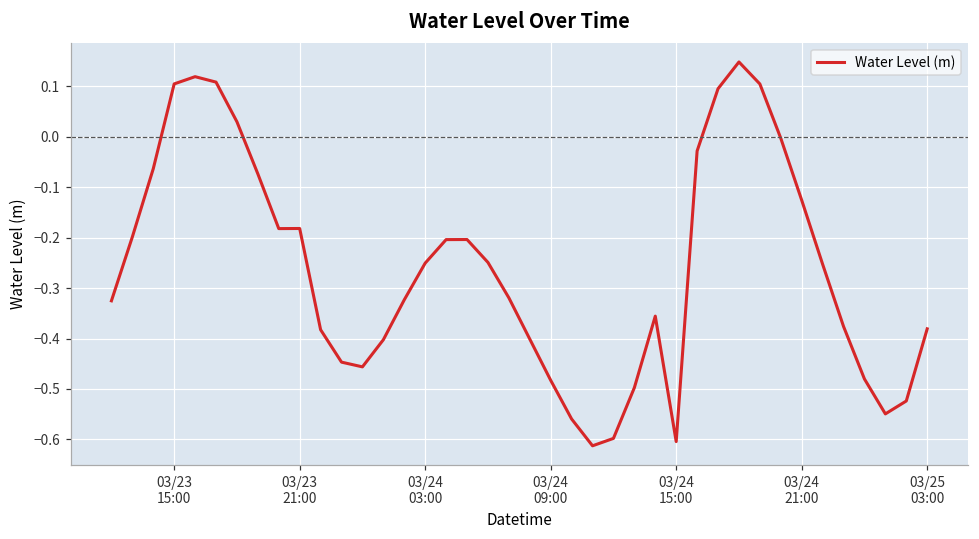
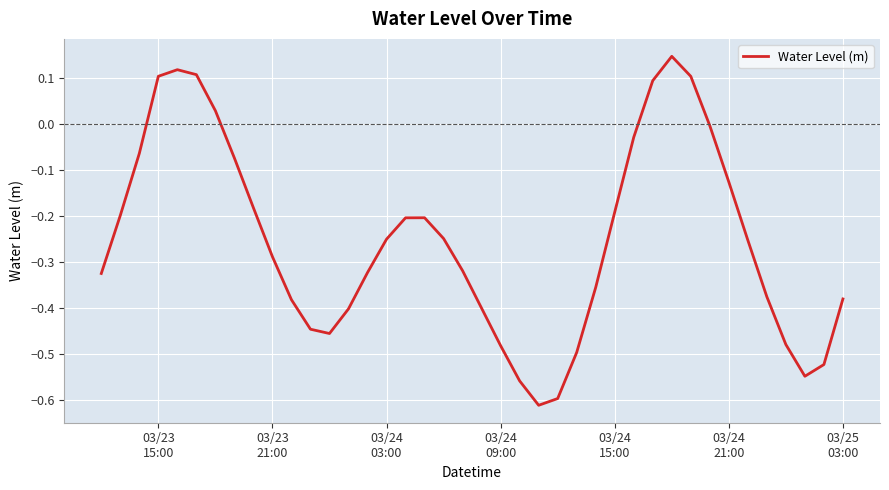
  {
    "03/23 15:00": 0.10,
-   "03/23 21:00": -0.18,
+   "03/23 21:00": -0.29,
    "03/24 03:00": -0.25,
    "03/24 09:00": -0.48,
-   "03/24 15:00": -0.60,
+   "03/24 15:00": -0.19,
    "03/24 21:00": -0.13,
    "03/25 03:00": -0.38
  }
